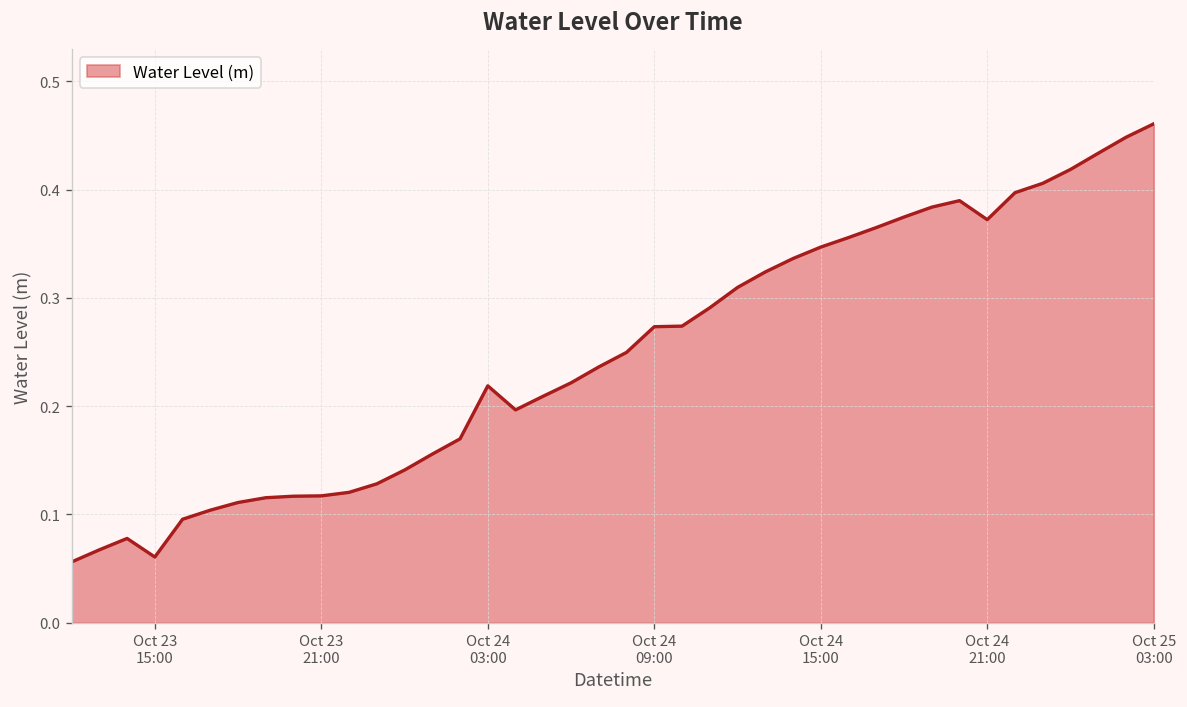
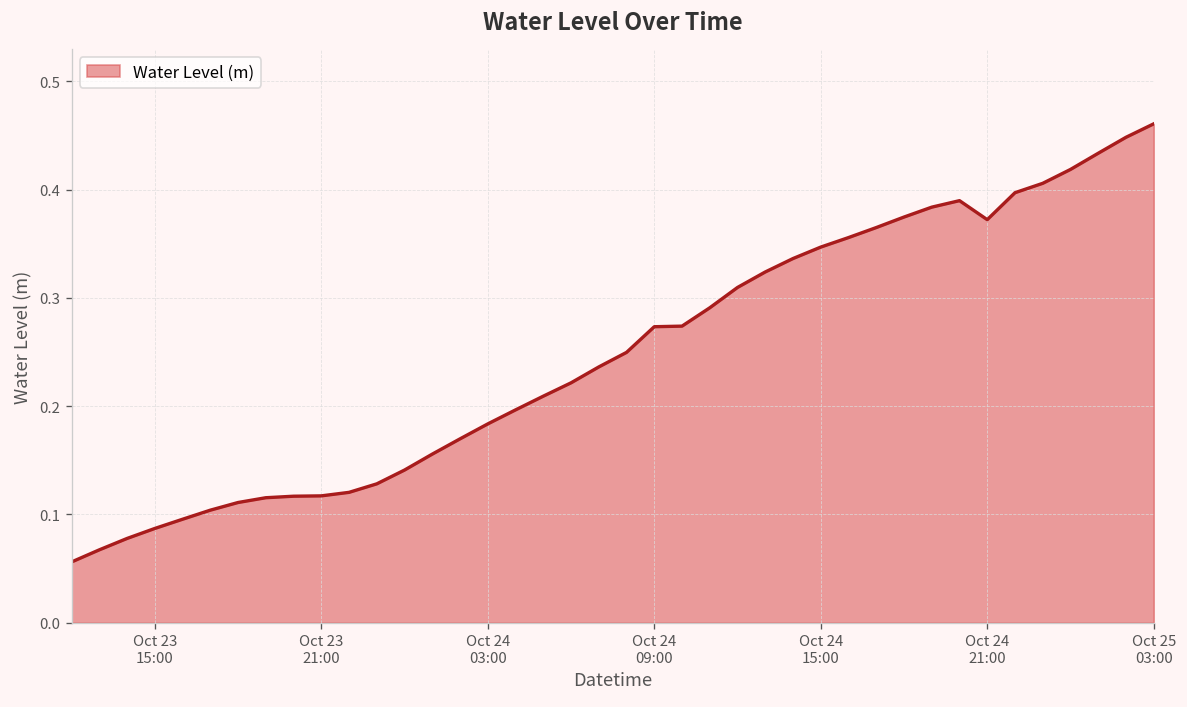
  {
-   "Oct 23 15:00": 0.06,
+   "Oct 23 15:00": 0.09,
    "Oct 23 21:00": 0.12,
-   "Oct 24 03:00": 0.22,
+   "Oct 24 03:00": 0.18,
    "Oct 24 09:00": 0.27,
    "Oct 24 15:00": 0.35,
    "Oct 24 21:00": 0.37,
    "Oct 25 03:00": 0.46
  }
